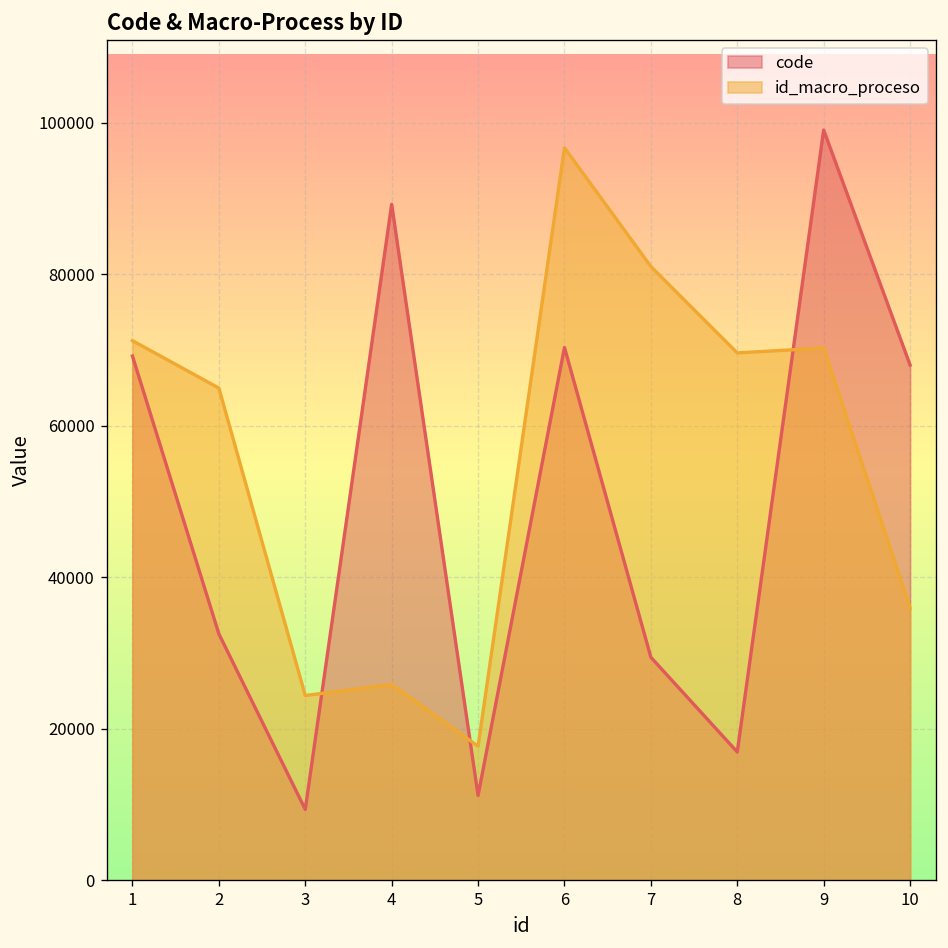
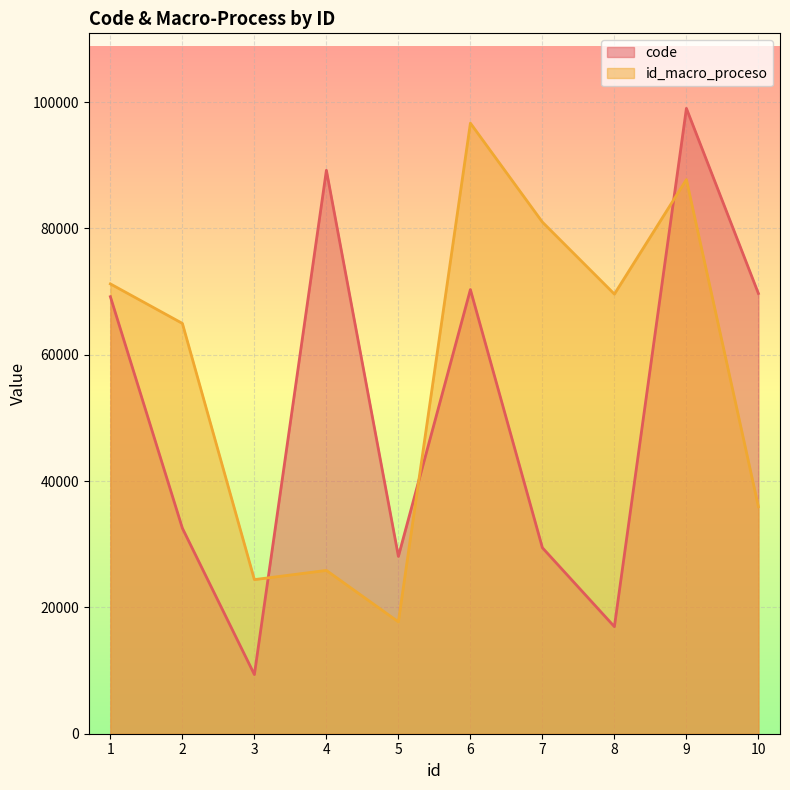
  {
    "code": {
      "1": 69000,
      "2": 33000,
      "3": 9000,
      "4": 89000,
-     "5": 11000,
+     "5": 28000,
      "6": 70000,
      "7": 29000,
      "8": 17000,
      "9": 99000,
-     "10": 68000
+     "10": 70000
    },
    "id_macro_proceso": {
      "1": 71000,
      "2": 65000,
      "3": 24000,
      "4": 26000,
      "5": 18000,
      "6": 97000,
      "7": 81000,
      "8": 70000,
-     "9": 70000,
+     "9": 88000,
      "10": 36000
    }
  }
